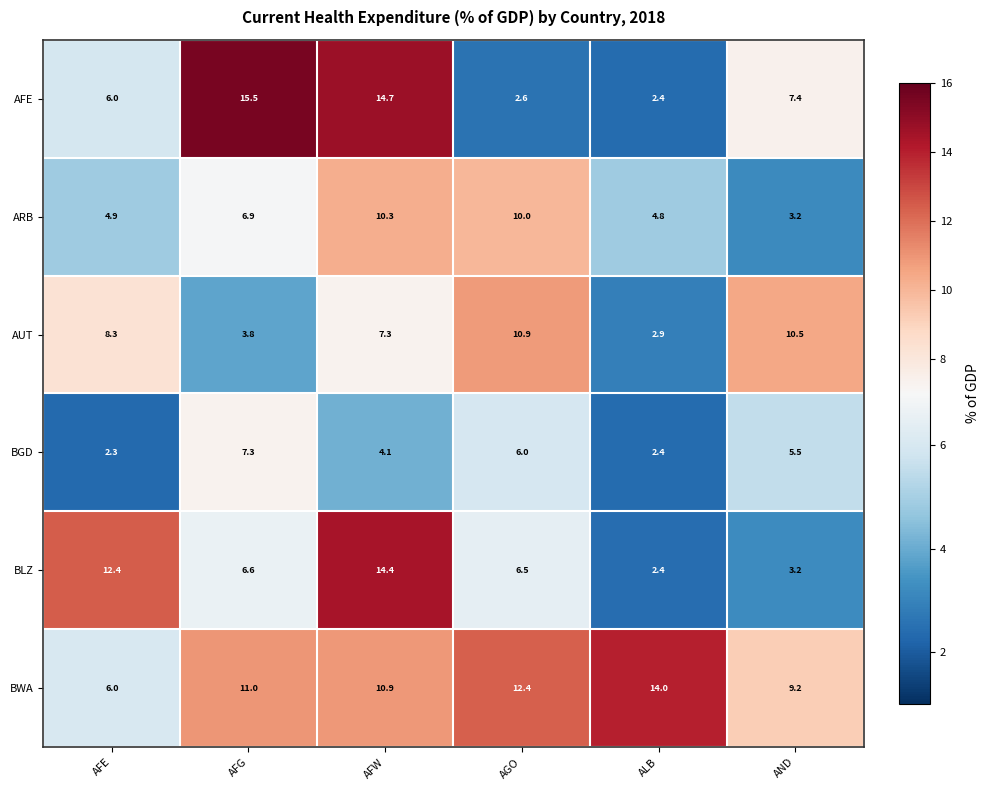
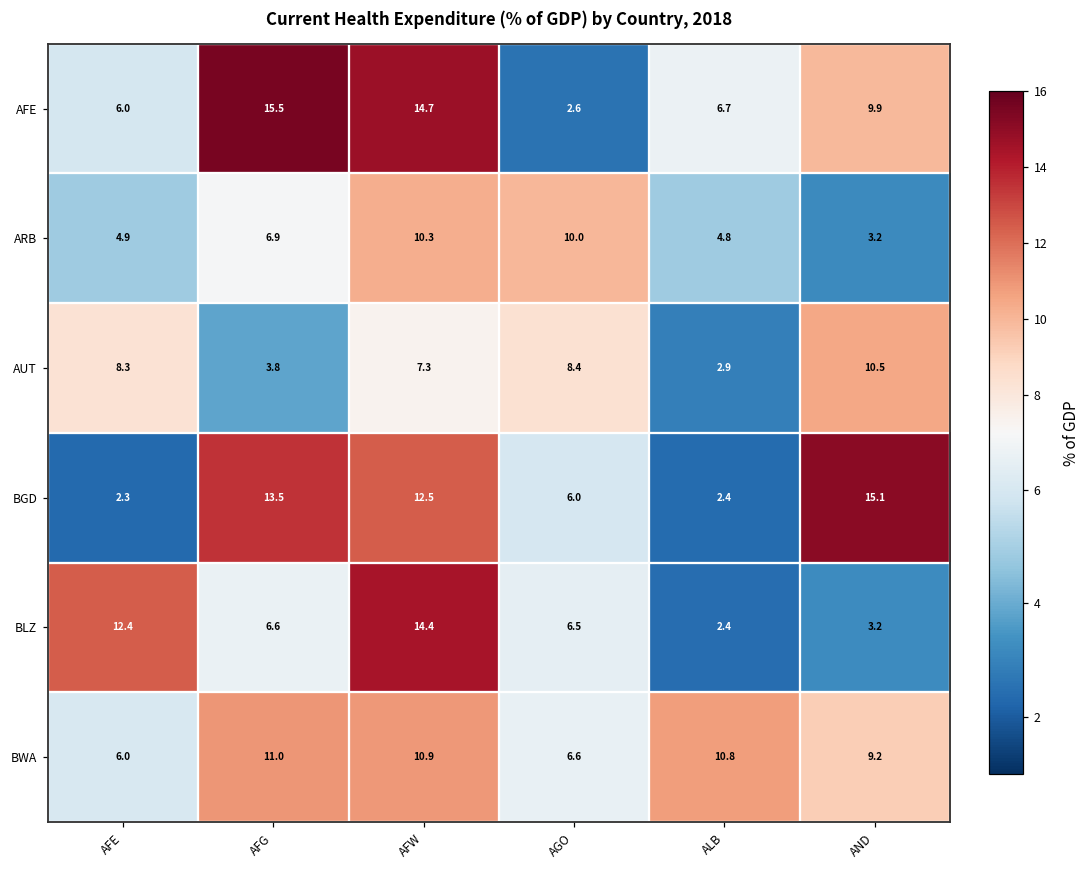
  {
    "AFE": {
      "AFE": 6.0,
      "AFG": 15.5,
      "AFW": 14.7,
      "AGO": 2.6,
-     "ALB": 2.4,
-     "AND": 7.4
+     "ALB": 6.7,
+     "AND": 9.9
    },
    "ARB": {
      "AFE": 4.9,
      "AFG": 6.9,
      "AFW": 10.3,
      "AGO": 10.0,
      "ALB": 4.8,
      "AND": 3.2
    },
    "AUT": {
      "AFE": 8.3,
      "AFG": 3.8,
      "AFW": 7.3,
-     "AGO": 10.9,
+     "AGO": 8.4,
      "ALB": 2.9,
      "AND": 10.5
    },
    "BGD": {
      "AFE": 2.3,
-     "AFG": 7.3,
-     "AFW": 4.1,
+     "AFG": 13.5,
+     "AFW": 12.5,
      "AGO": 6.0,
      "ALB": 2.4,
-     "AND": 5.5
+     "AND": 15.1
    },
    "BLZ": {
      "AFE": 12.4,
      "AFG": 6.6,
      "AFW": 14.4,
      "AGO": 6.5,
      "ALB": 2.4,
      "AND": 3.2
    },
    "BWA": {
      "AFE": 6.0,
      "AFG": 11.0,
      "AFW": 10.9,
-     "AGO": 12.4,
-     "ALB": 14.0,
+     "AGO": 6.6,
+     "ALB": 10.8,
      "AND": 9.2
    }
  }
